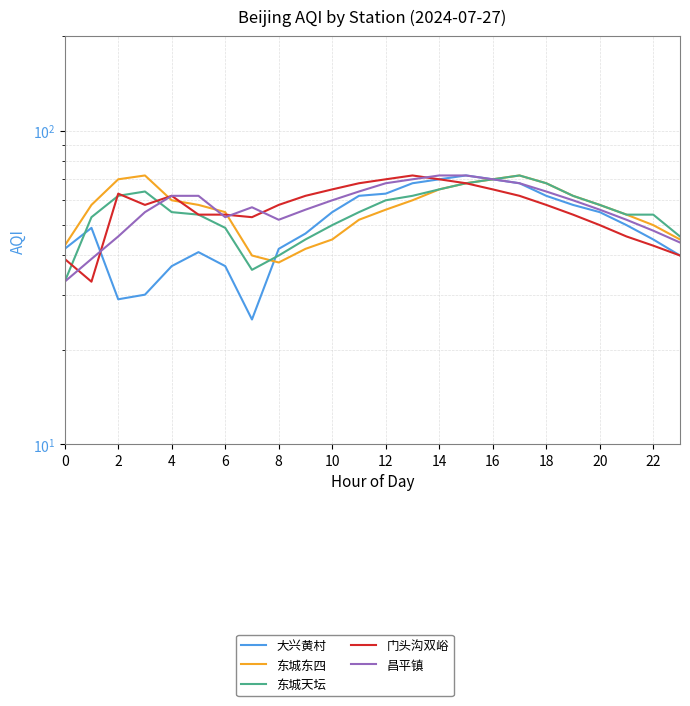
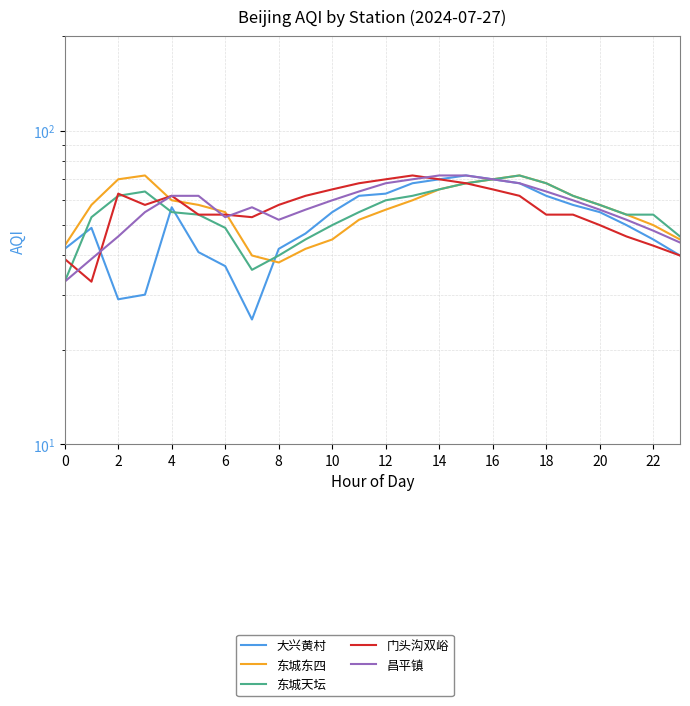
  {
    "大兴黄村": {
      "0": 42,
      "2": 29,
-     "4": 37,
+     "4": 57,
      "6": 37,
      "8": 42,
      "10": 55,
      "12": 63,
      "18": 62,
      "22": 45
    },
    "东城东四": {
      "0": 43,
      "2": 70,
      "4": 60,
      "8": 38,
      "10": 45,
      "12": 56,
      "22": 50
    },
    "东城天坛": {
      "4": 55,
      "6": 49,
      "8": 40,
      "10": 50,
      "12": 60,
      "22": 54
    },
    "门头沟双峪": {
      "0": 39,
      "8": 58,
      "10": 65,
      "12": 70,
      "16": 65,
-     "18": 58,
+     "18": 54,
      "20": 50,
      "22": 43
    },
    "昌平镇": {
      "2": 46,
      "8": 52,
      "10": 60,
      "12": 68,
      "14": 72,
      "18": 64,
      "22": 48
    }
  }
